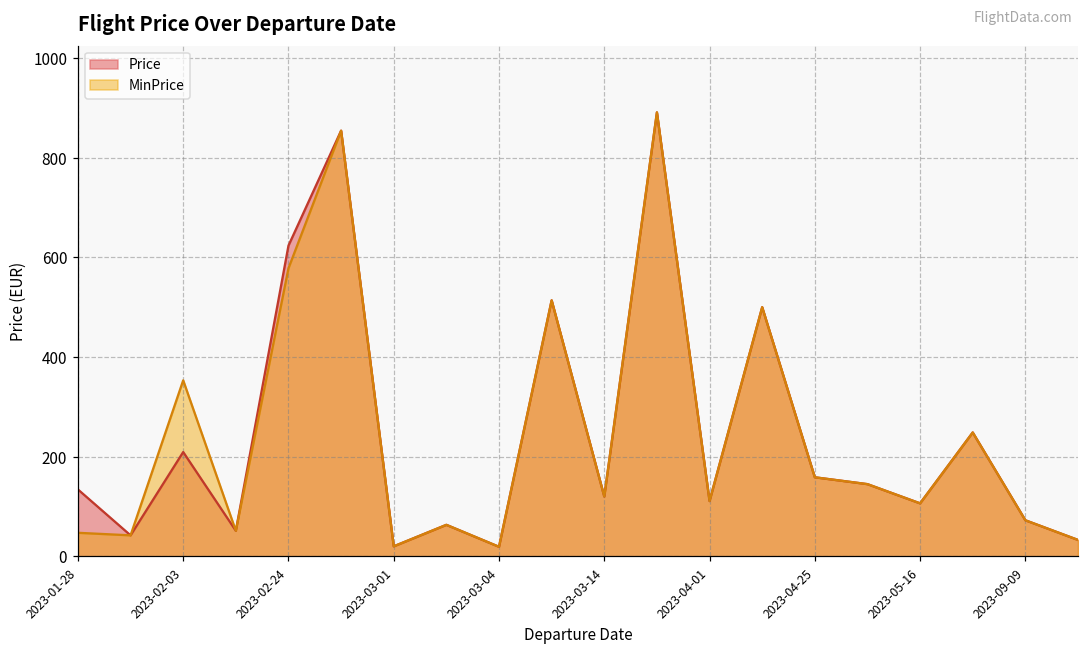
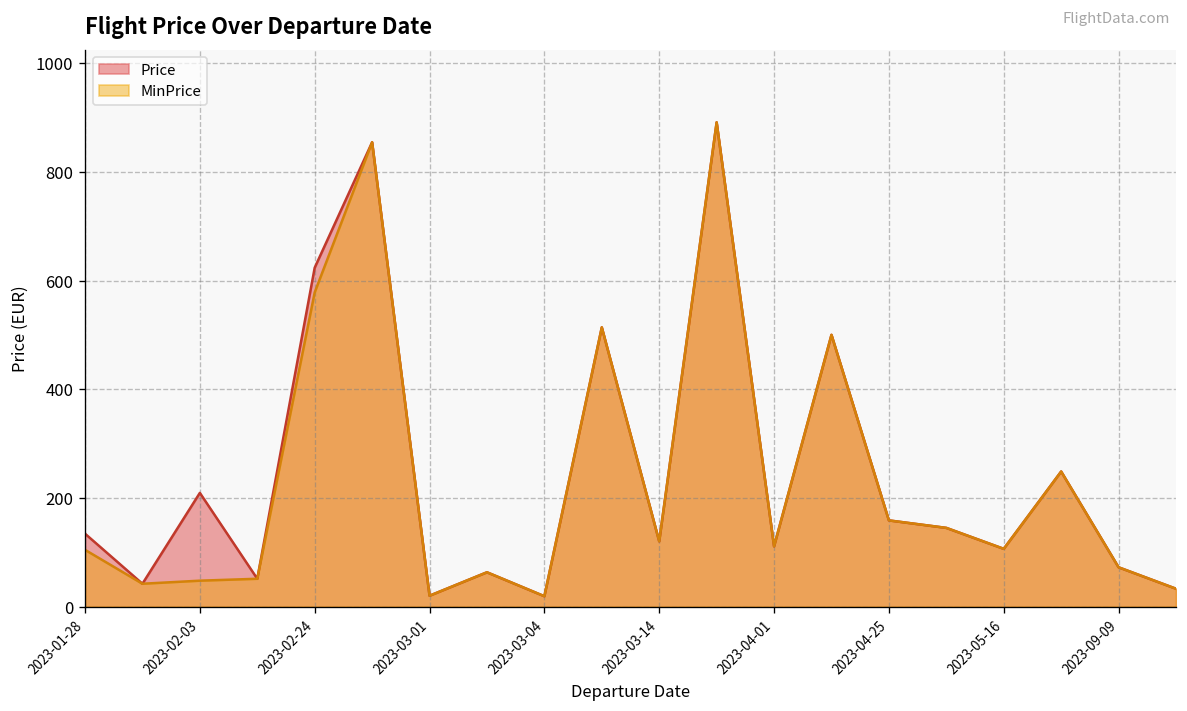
  {
    "Price": {
      "2023-01-28": 130,
      "2023-02-03": 210,
      "2023-02-24": 620
    },
    "MinPrice": {
-     "2023-01-28": 50,
-     "2023-02-03": 350,
+     "2023-01-28": 100,
+     "2023-02-03": 50,
      "2023-02-24": 580
    }
  }
